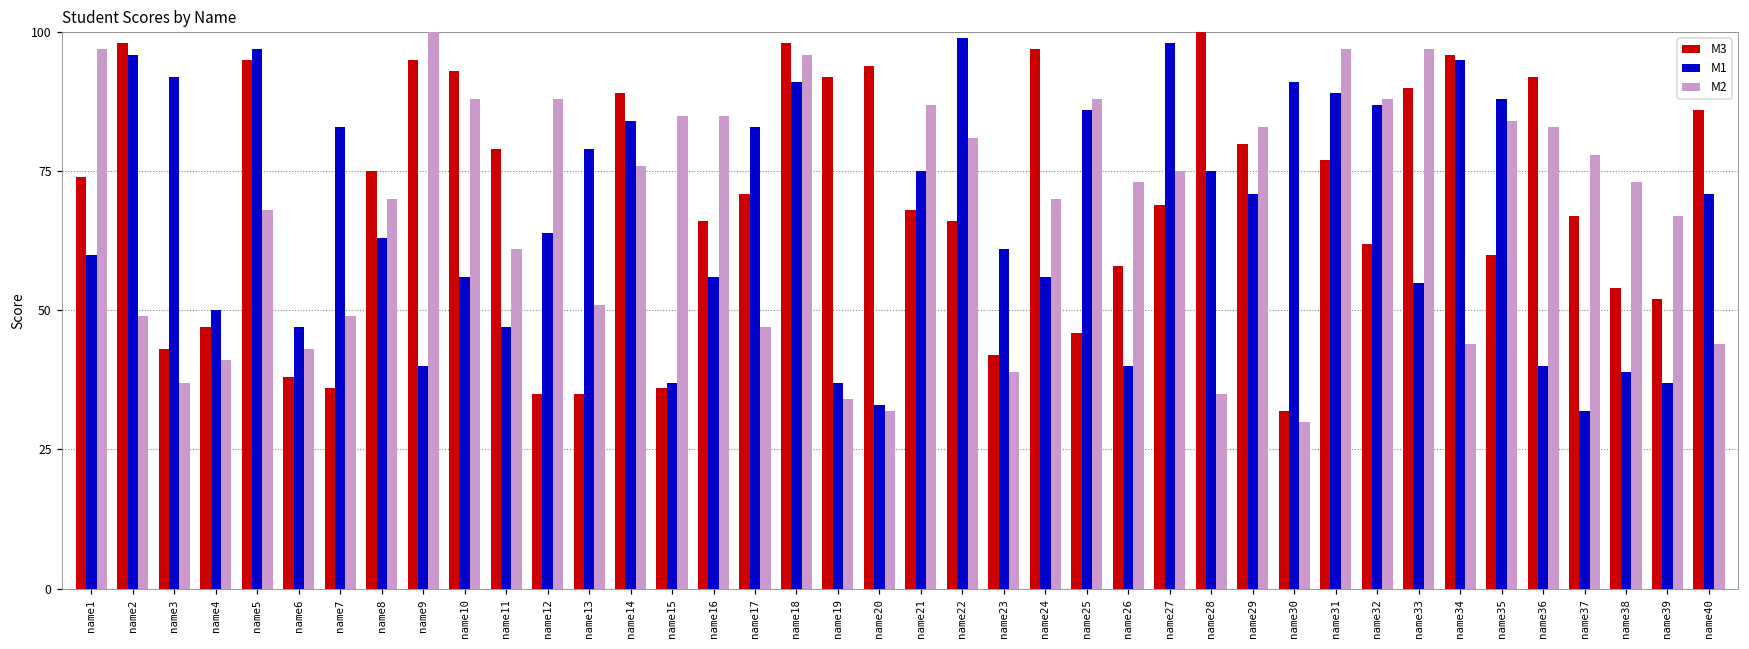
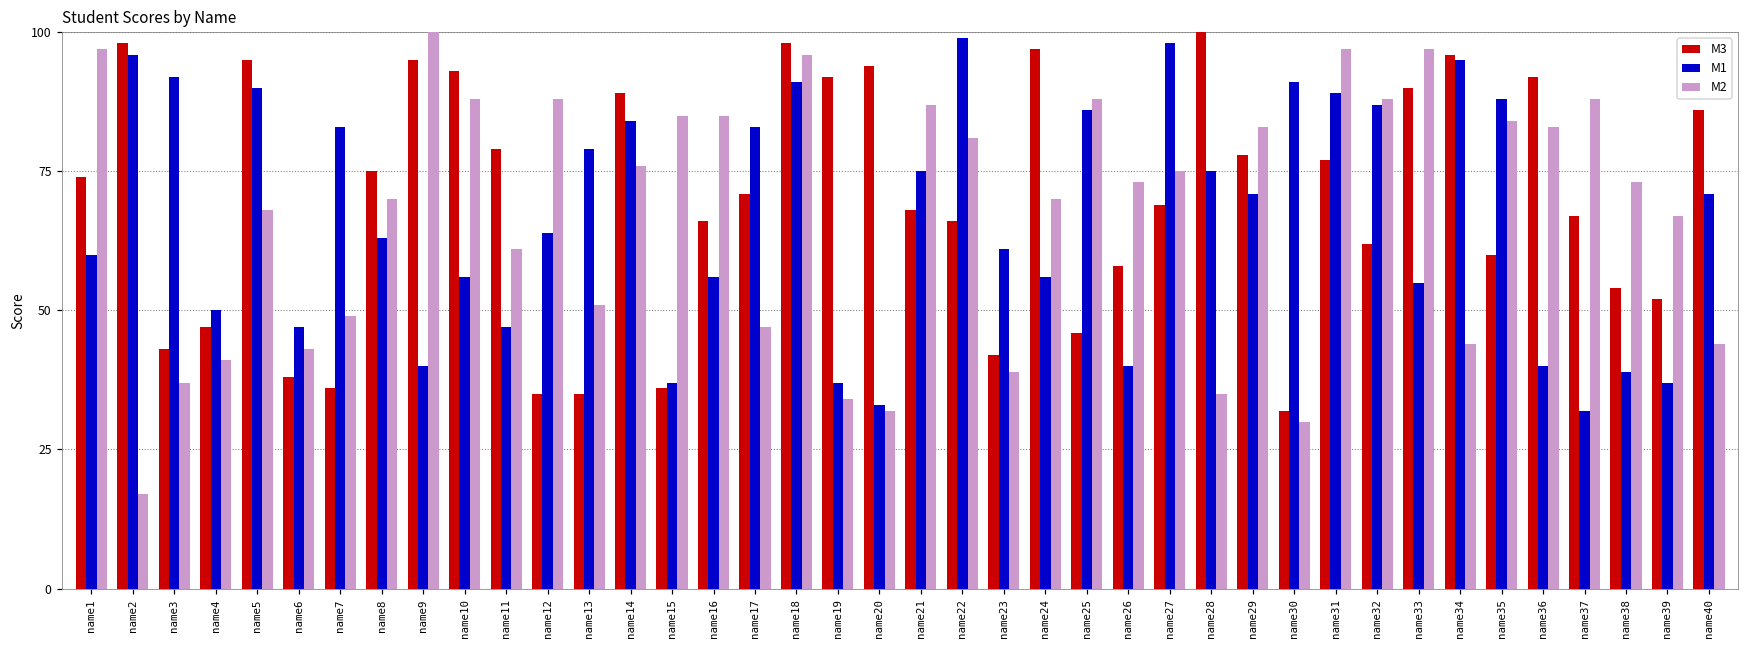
  {
    "M3": {
      "name1": 74,
      "name2": 98,
      "name3": 43,
      "name4": 47,
      "name5": 95,
      "name6": 38,
      "name7": 36,
      "name8": 75,
      "name9": 95,
      "name10": 93,
      "name11": 79,
      "name12": 35,
      "name13": 35,
      "name14": 89,
      "name15": 36,
      "name16": 66,
      "name17": 71,
      "name18": 98,
      "name19": 92,
      "name20": 94,
      "name21": 68,
      "name22": 66,
      "name23": 42,
      "name24": 97,
      "name25": 46,
      "name26": 58,
      "name27": 69,
      "name28": 100,
-     "name29": 80,
+     "name29": 78,
      "name30": 32,
      "name31": 77,
      "name32": 62,
      "name33": 90,
      "name34": 96,
      "name35": 60,
      "name36": 92,
      "name37": 67,
      "name38": 54,
      "name39": 52,
      "name40": 86
    },
    "M1": {
      "name1": 60,
      "name2": 96,
      "name3": 92,
      "name4": 50,
-     "name5": 97,
+     "name5": 90,
      "name6": 47,
      "name7": 83,
      "name8": 63,
      "name9": 40,
      "name10": 56,
      "name11": 47,
      "name12": 64,
      "name13": 79,
      "name14": 84,
      "name15": 37,
      "name16": 56,
      "name17": 83,
      "name18": 91,
      "name19": 37,
      "name20": 33,
      "name21": 75,
      "name22": 99,
      "name23": 61,
      "name24": 56,
      "name25": 86,
      "name26": 40,
      "name27": 98,
      "name28": 75,
      "name29": 71,
      "name30": 91,
      "name31": 89,
      "name32": 87,
      "name33": 55,
      "name34": 95,
      "name35": 88,
      "name36": 40,
      "name37": 32,
      "name38": 39,
      "name39": 37,
      "name40": 71
    },
    "M2": {
      "name1": 97,
-     "name2": 49,
+     "name2": 17,
      "name3": 37,
      "name4": 41,
      "name5": 68,
      "name6": 43,
      "name7": 49,
      "name8": 70,
      "name9": 100,
      "name10": 88,
      "name11": 61,
      "name12": 88,
      "name13": 51,
      "name14": 76,
      "name15": 85,
      "name16": 85,
      "name17": 47,
      "name18": 96,
      "name19": 34,
      "name20": 32,
      "name21": 87,
      "name22": 81,
      "name23": 39,
      "name24": 70,
      "name25": 88,
      "name26": 73,
      "name27": 75,
      "name28": 35,
      "name29": 83,
      "name30": 30,
      "name31": 97,
      "name32": 88,
      "name33": 97,
      "name34": 44,
      "name35": 84,
      "name36": 83,
-     "name37": 78,
+     "name37": 88,
      "name38": 73,
      "name39": 67,
      "name40": 44
    }
  }
